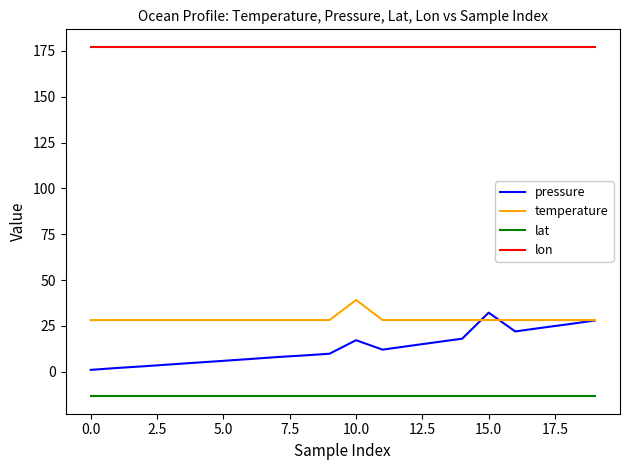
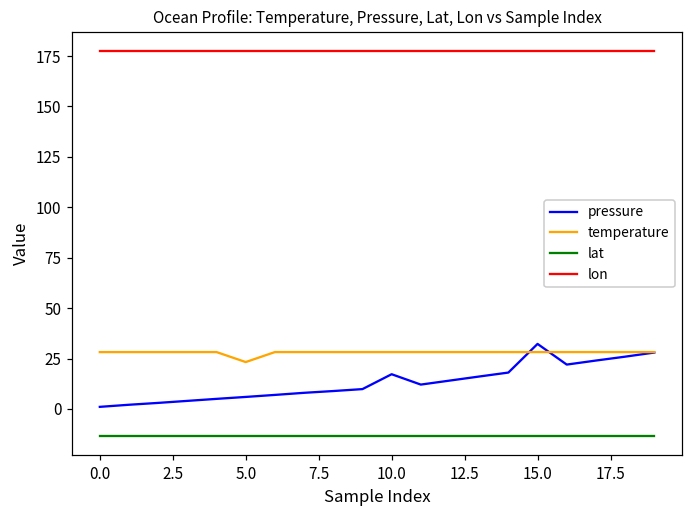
  {
    "pressure": {
      "0.0": 1,
      "5.0": 6,
      "10.0": 17,
      "15.0": 32
    },
    "temperature": {
      "0.0": 28,
-     "5.0": 28,
-     "10.0": 39,
+     "5.0": 23,
+     "10.0": 28,
      "15.0": 28
    },
    "lat": {
      "0.0": -13,
      "5.0": -13,
      "10.0": -13,
      "15.0": -13
    },
    "lon": {
      "0.0": 177,
      "5.0": 177,
      "10.0": 177,
      "15.0": 177
    }
  }
